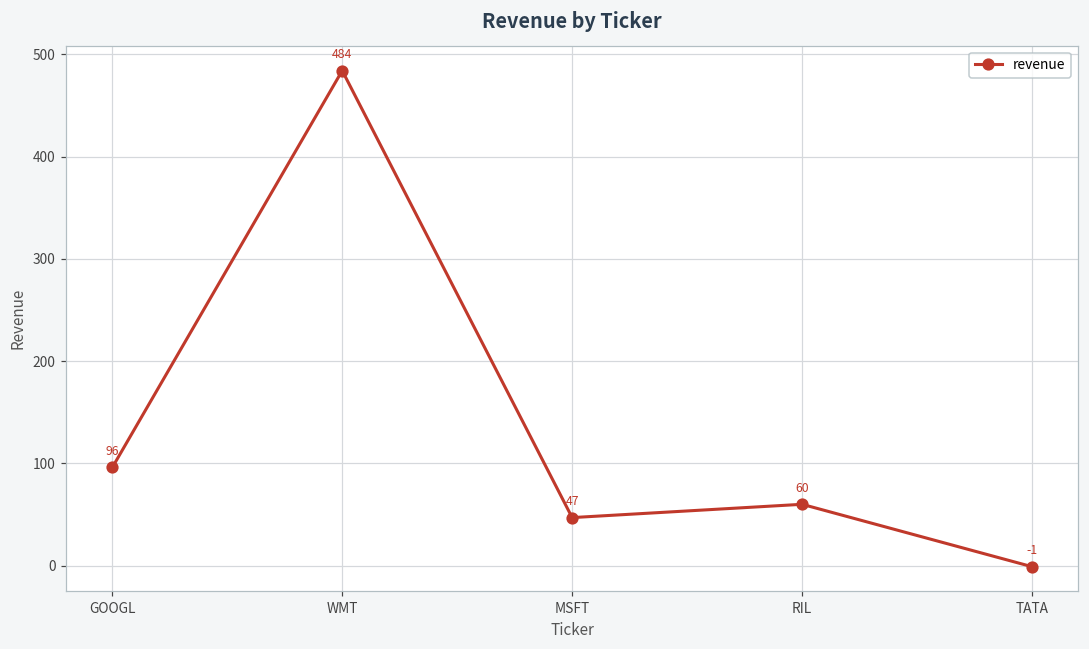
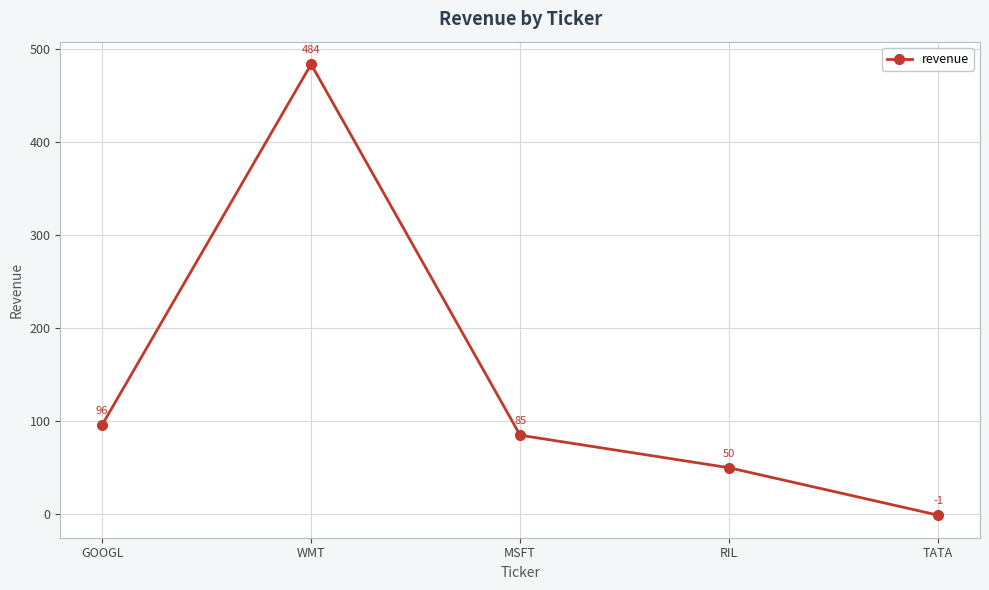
  {
    "GOOGL": 96,
    "WMT": 484,
-   "MSFT": 47,
-   "RIL": 60,
+   "MSFT": 85,
+   "RIL": 50,
    "TATA": -1
  }
